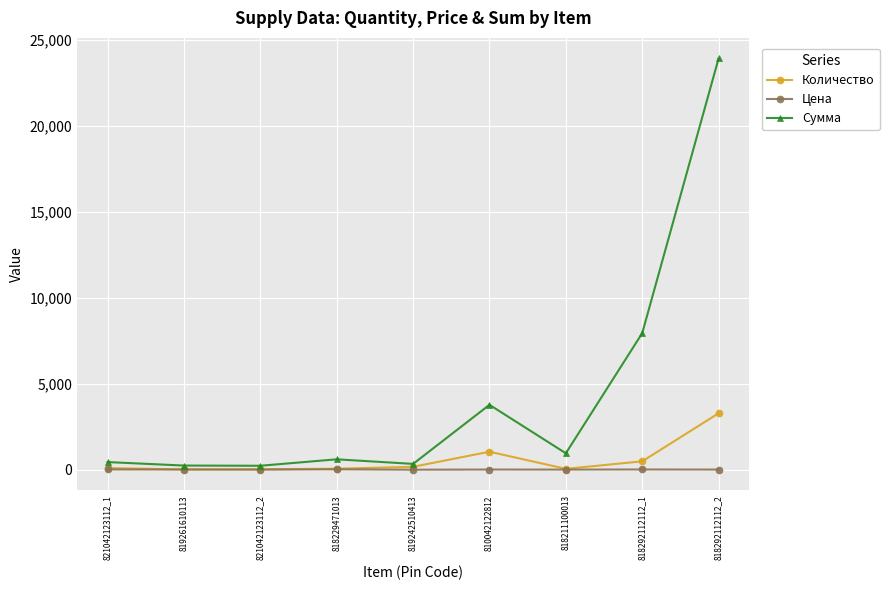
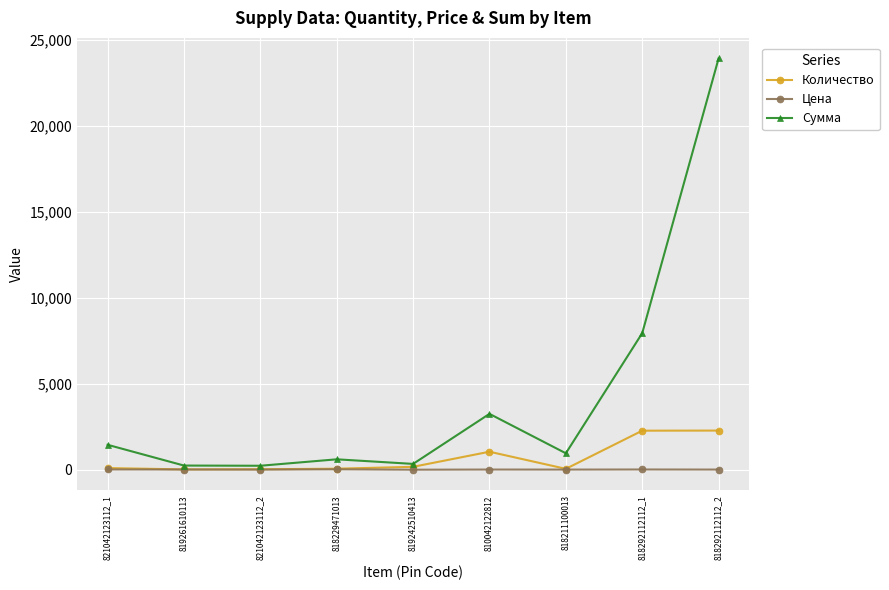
  {
    "Количество": {
      "819242510413": "200",
      "810042122812": "1,000",
-     "818292112112_1": "500",
-     "818292112112_2": "3,300"
+     "818292112112_1": "2,300",
+     "818292112112_2": "2,300"
    },
    "Цена": {
      "819242510413": "0",
      "810042122812": "0",
      "818292112112_1": "0",
      "818292112112_2": "0"
    },
    "Сумма": {
-     "821042123112_1": "400",
+     "821042123112_1": "1,500",
      "819261610113": "200",
      "821042123112_2": "200",
      "818229471013": "600",
      "819242510413": "300",
-     "810042122812": "3,800",
+     "810042122812": "3,300",
      "818211100013": "1,000",
      "818292112112_1": "8,000",
      "818292112112_2": "23,900"
    }
  }
